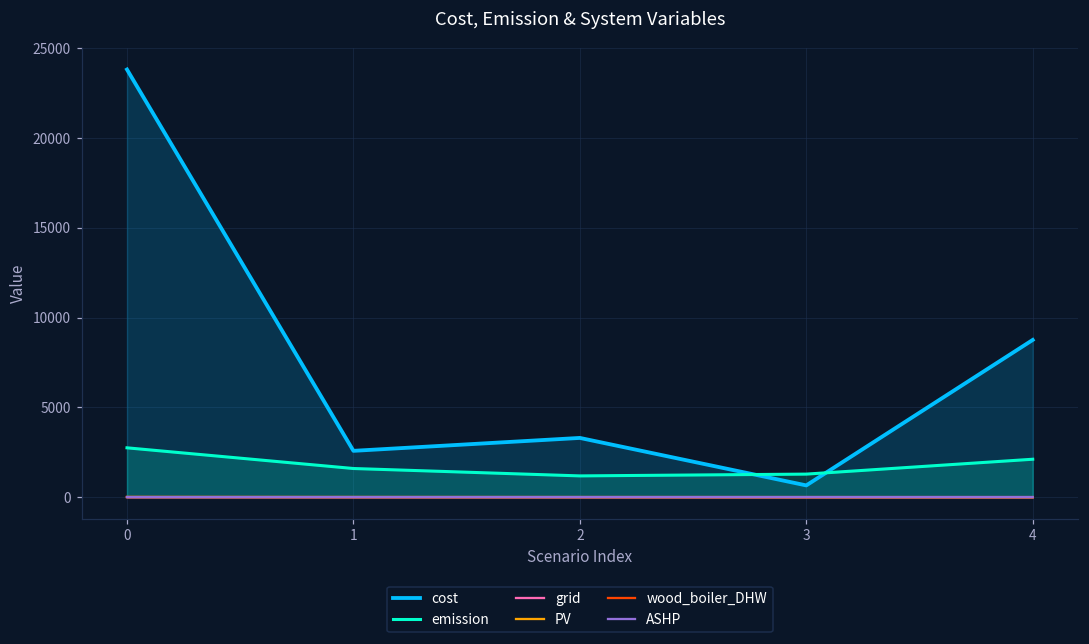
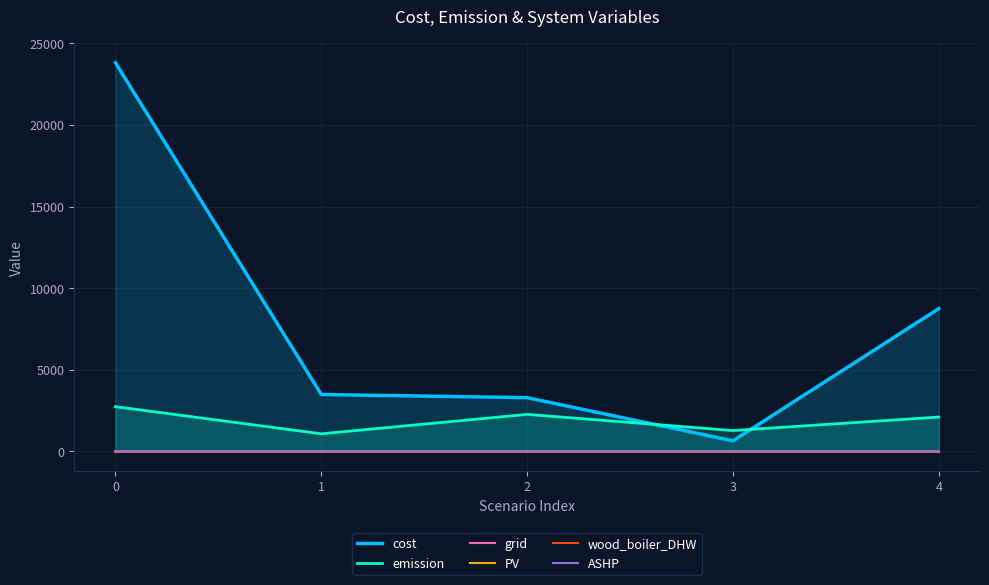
  {
    "cost": {
      "0": 23800,
-     "1": 2600,
+     "1": 3500,
      "2": 3300,
      "3": 700,
      "4": 8800
    },
    "emission": {
      "0": 2700,
-     "1": 1600,
-     "2": 1200,
+     "1": 1100,
+     "2": 2300,
      "3": 1300,
      "4": 2100
    },
    "ASHP": {
      "0": 0,
      "1": 0,
      "2": 0,
      "3": 0,
      "4": 0
    }
  }
